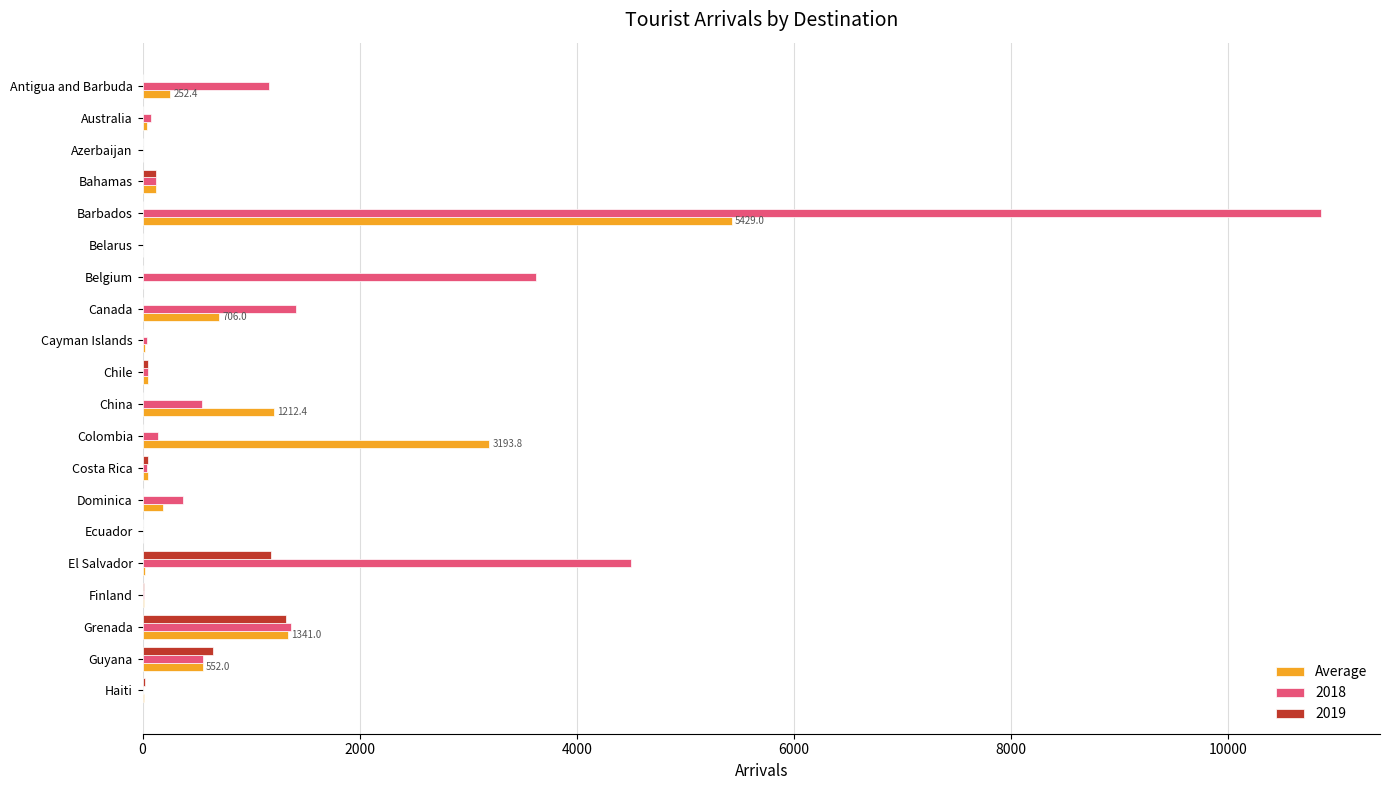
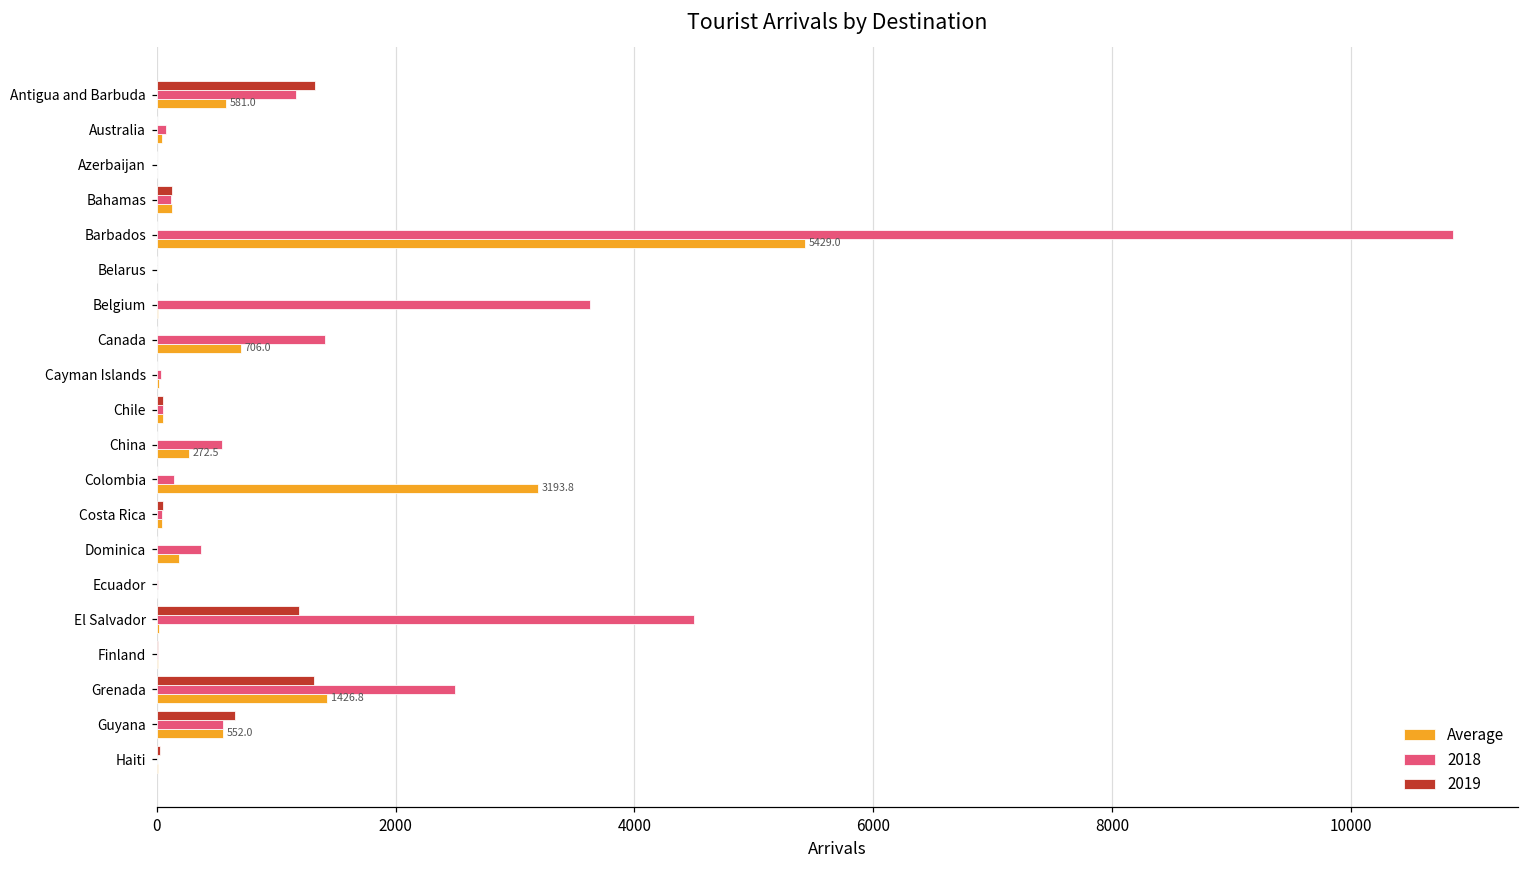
  {
    "Average": {
-     "Antigua and Barbuda": 252.4,
+     "Antigua and Barbuda": 581.0,
      "Barbados": 5429.0,
      "Canada": 706.0,
-     "China": 1212.4,
+     "China": 272.5,
      "Colombia": 3193.8,
-     "Grenada": 1341.0,
+     "Grenada": 1426.8,
      "Guyana": 552.0
    },
    "2018": {
      "Antigua and Barbuda": 1160,
      "Australia": 80,
      "Bahamas": 120,
      "Barbados": 10860,
      "Belarus": 0,
      "Belgium": 3630,
      "Canada": 1410,
      "Cayman Islands": 40,
      "Chile": 50,
      "Colombia": 140,
      "Costa Rica": 40,
      "Dominica": 370,
      "El Salvador": 4500,
-     "Grenada": 1360,
+     "Grenada": 2500,
      "Guyana": 560,
      "Haiti": 0
    },
    "2019": {
-     "Antigua and Barbuda": 0,
+     "Antigua and Barbuda": 1320,
      "Australia": 0,
      "Bahamas": 130,
      "Barbados": 0,
      "Belgium": 0,
      "Canada": 0,
      "Cayman Islands": 0,
      "Chile": 50,
      "China": 0,
      "Colombia": 0,
      "Costa Rica": 50,
      "Dominica": 0,
      "Ecuador": 0,
      "El Salvador": 1190,
      "Grenada": 1320,
      "Guyana": 650,
      "Haiti": 30
    }
  }
